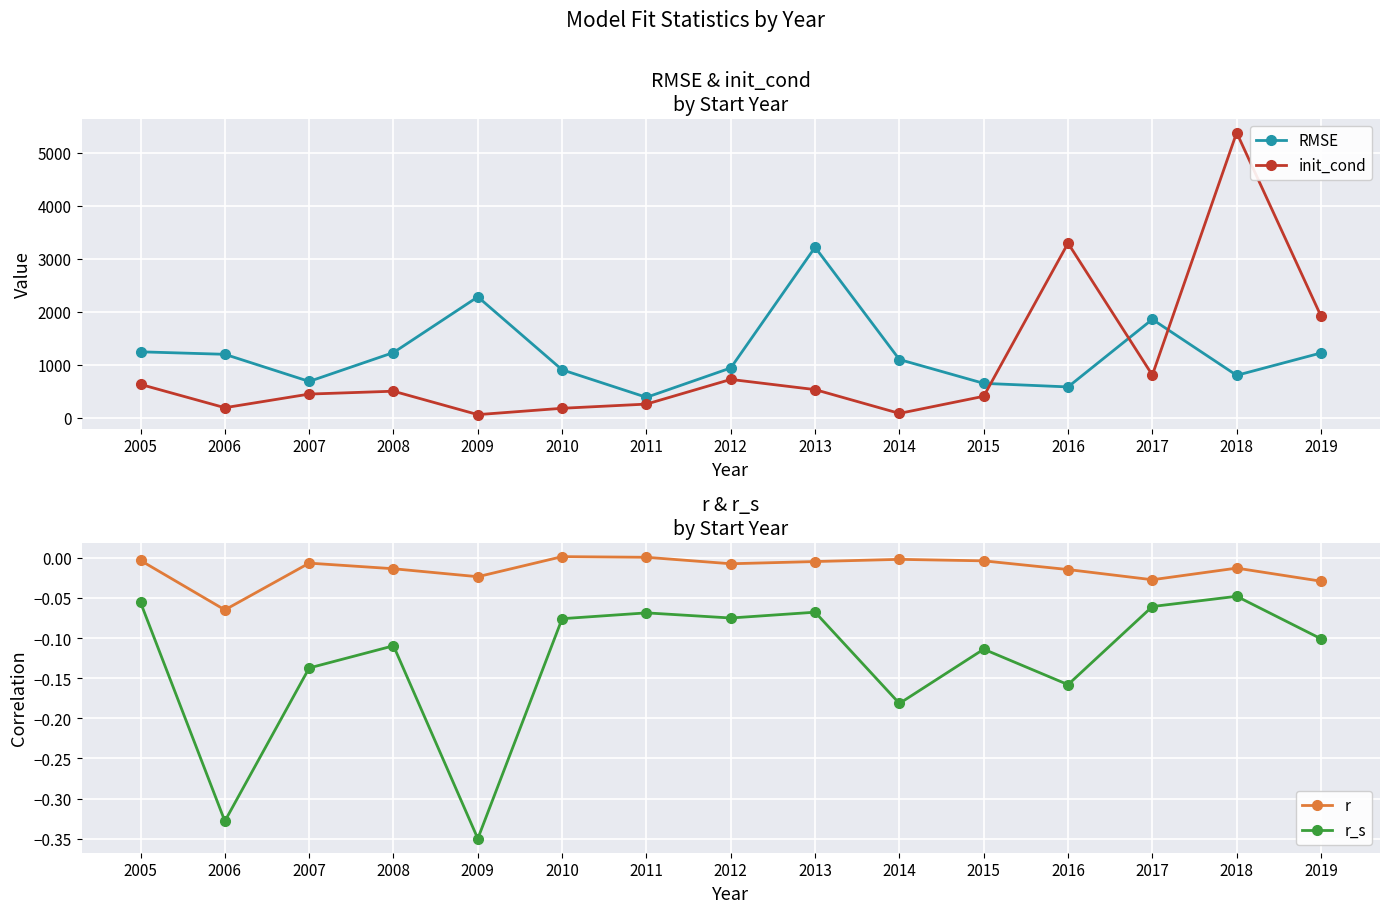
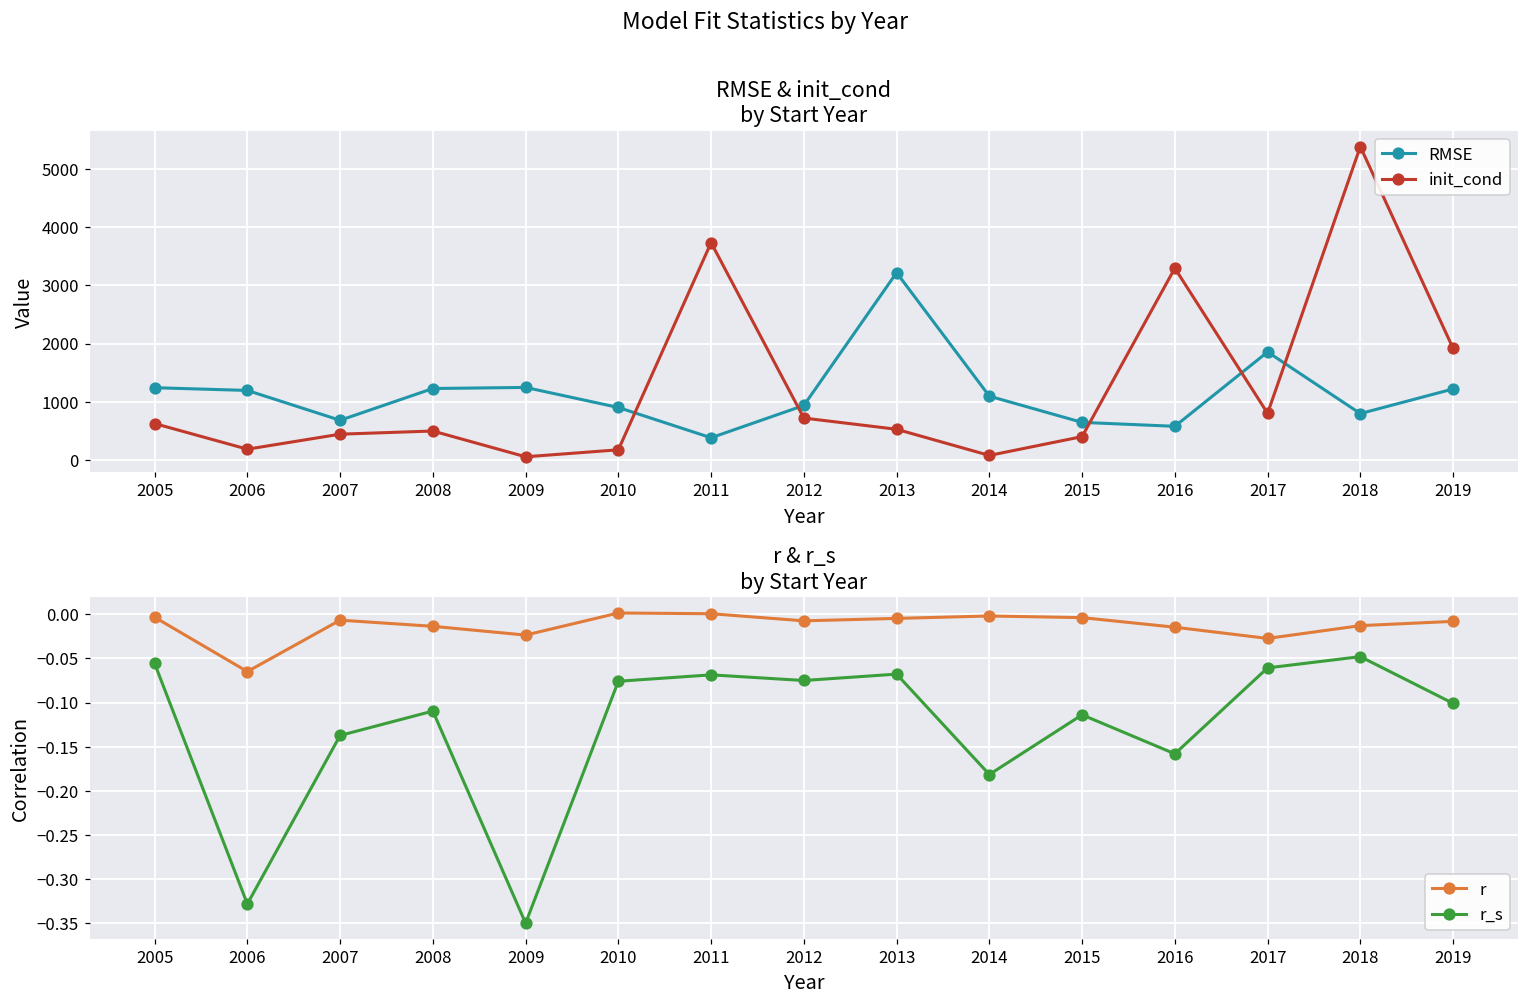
  {
    "RMSE & init_cond by Start Year": {
      "RMSE": {
        "2005": 1200,
        "2006": 1200,
        "2007": 700,
        "2008": 1200,
-       "2009": 2300,
+       "2009": 1200,
        "2010": 900,
        "2011": 400,
        "2012": 900,
        "2013": 3200,
        "2014": 1100,
        "2015": 600,
        "2016": 600,
        "2017": 1900,
        "2018": 800,
        "2019": 1200
      },
      "init_cond": {
        "2005": 600,
        "2006": 200,
        "2007": 400,
        "2008": 500,
        "2009": 100,
        "2010": 200,
-       "2011": 300,
+       "2011": 3700,
        "2012": 700,
        "2013": 500,
        "2014": 100,
        "2015": 400,
        "2016": 3300,
        "2017": 800,
        "2018": 5400,
        "2019": 1900
      }
    },
    "r & r_s by Start Year": {
      "r": {
        "2005": 0.00,
        "2006": -0.06,
        "2007": -0.01,
        "2008": -0.01,
        "2009": -0.02,
        "2010": 0.00,
        "2011": 0.00,
        "2012": -0.01,
        "2013": 0.00,
        "2014": 0.00,
        "2015": 0.00,
        "2016": -0.01,
        "2017": -0.03,
        "2018": -0.01,
-       "2019": -0.03
+       "2019": -0.01
      },
      "r_s": {
        "2005": -0.06,
        "2006": -0.33,
        "2007": -0.14,
        "2008": -0.11,
        "2009": -0.35,
        "2010": -0.08,
        "2011": -0.07,
        "2012": -0.08,
        "2013": -0.07,
        "2014": -0.18,
        "2015": -0.11,
        "2016": -0.16,
        "2017": -0.06,
        "2018": -0.05,
        "2019": -0.10
      }
    }
  }
